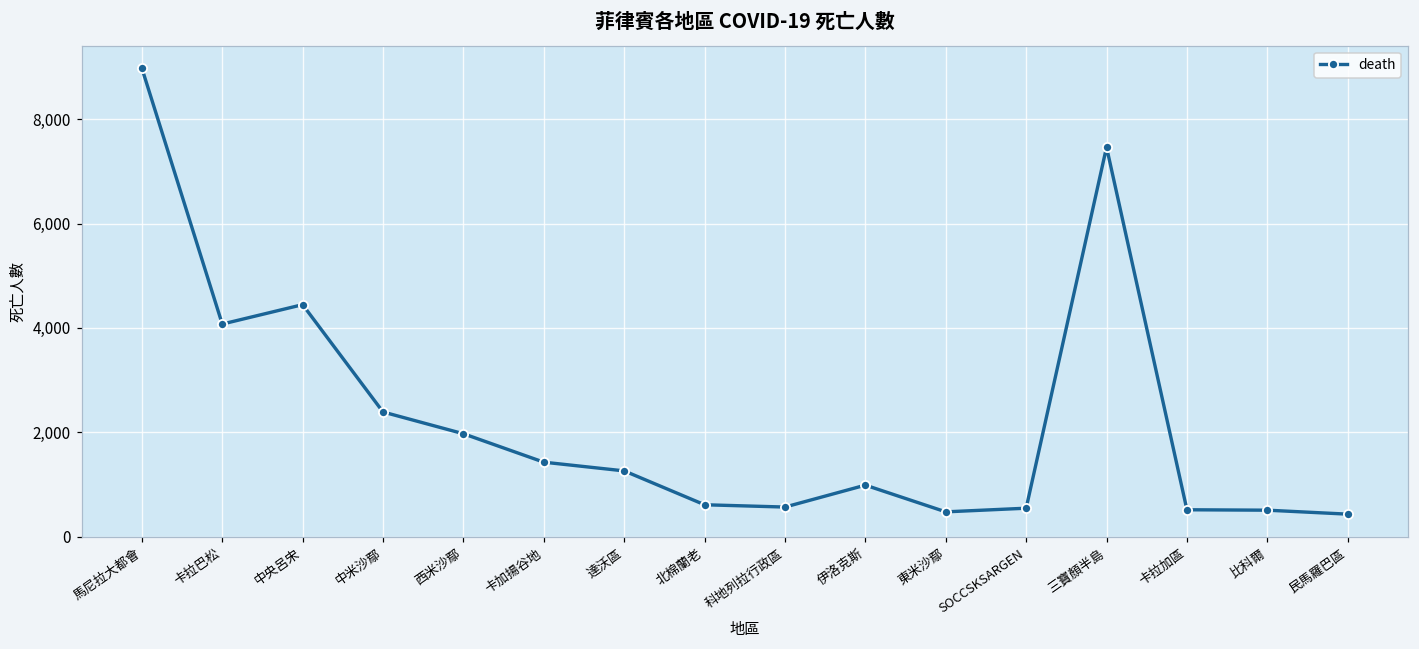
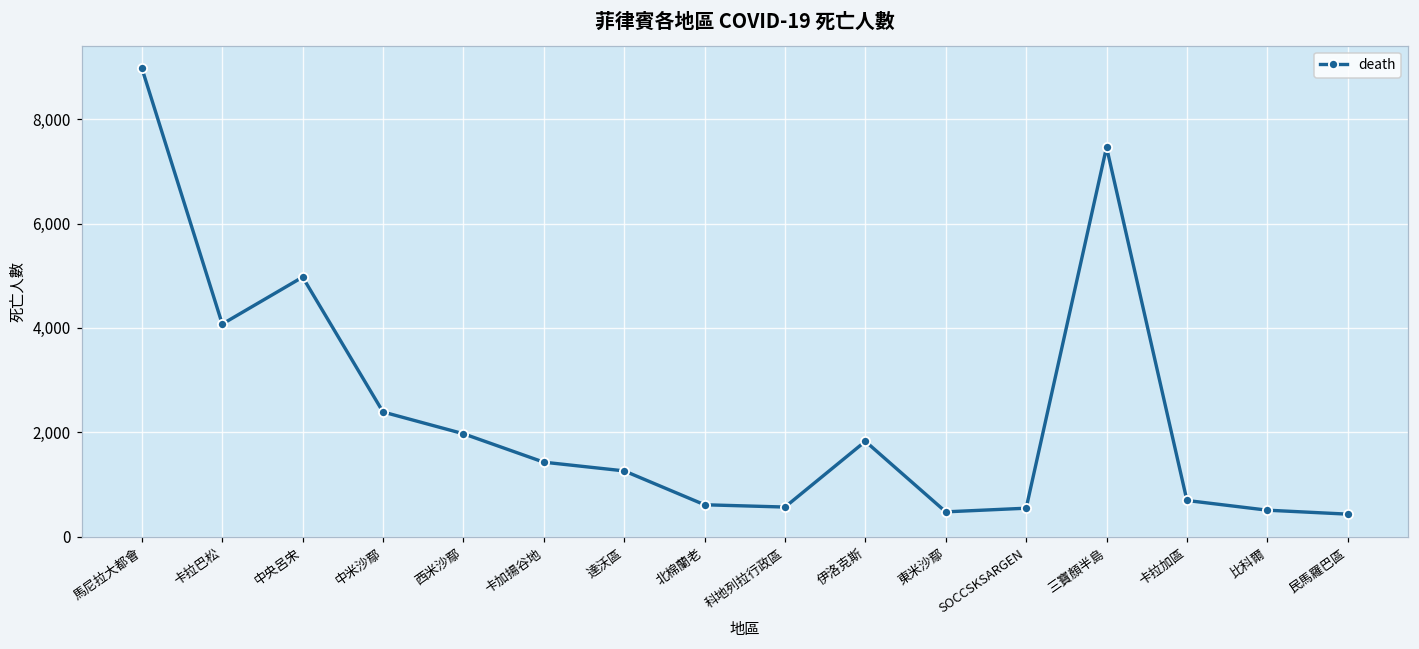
  {
    "馬尼拉大都會": "9,000",
    "卡拉巴松": "4,100",
-   "中央呂宋": "4,400",
+   "中央呂宋": "5,000",
    "中米沙鄢": "2,400",
    "西米沙鄢": "2,000",
    "卡加揚谷地": "1,400",
    "達沃區": "1,300",
    "北棉蘭老": "600",
    "科地列拉行政區": "600",
-   "伊洛克斯": "1,000",
+   "伊洛克斯": "1,800",
    "東米沙鄢": "500",
    "SOCCSKSARGEN": "500",
    "三寶顏半島": "7,500",
-   "卡拉加區": "500",
+   "卡拉加區": "700",
    "比科爾": "500",
    "民馬羅巴區": "400"
  }
